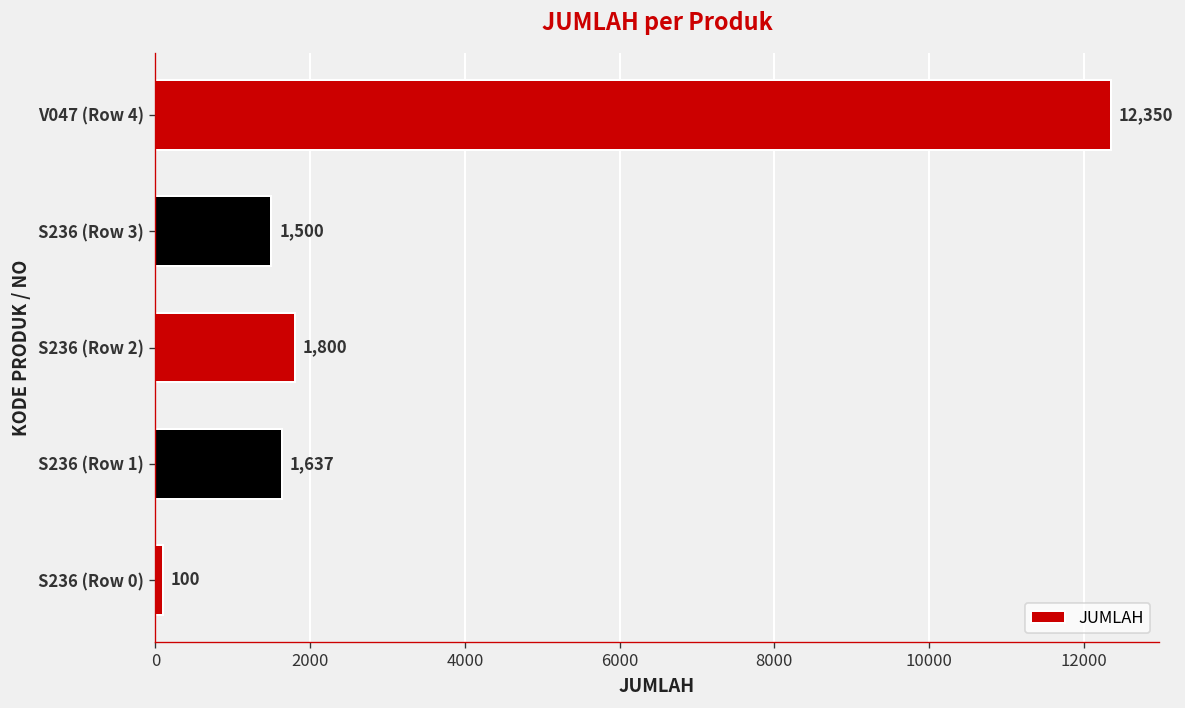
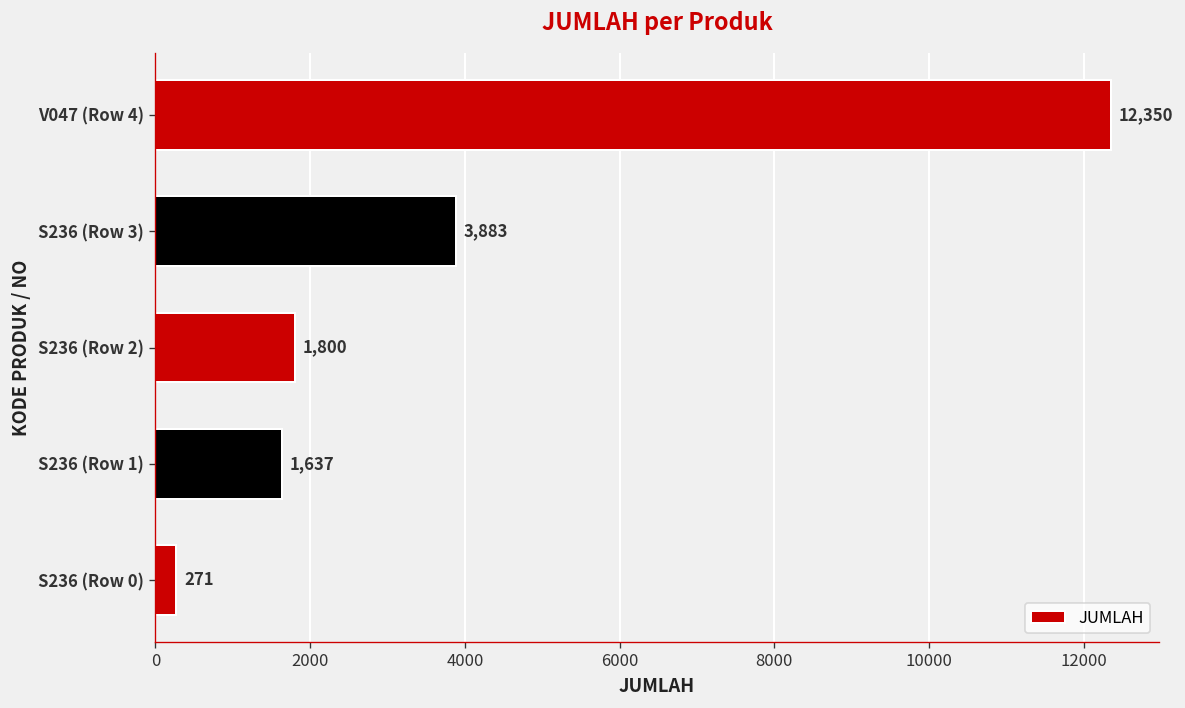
  {
    "V047 (Row 4)": "12,350",
-   "S236 (Row 3)": "1,500",
+   "S236 (Row 3)": "3,883",
    "S236 (Row 2)": "1,800",
    "S236 (Row 1)": "1,637",
-   "S236 (Row 0)": "100"
+   "S236 (Row 0)": "271"
  }
